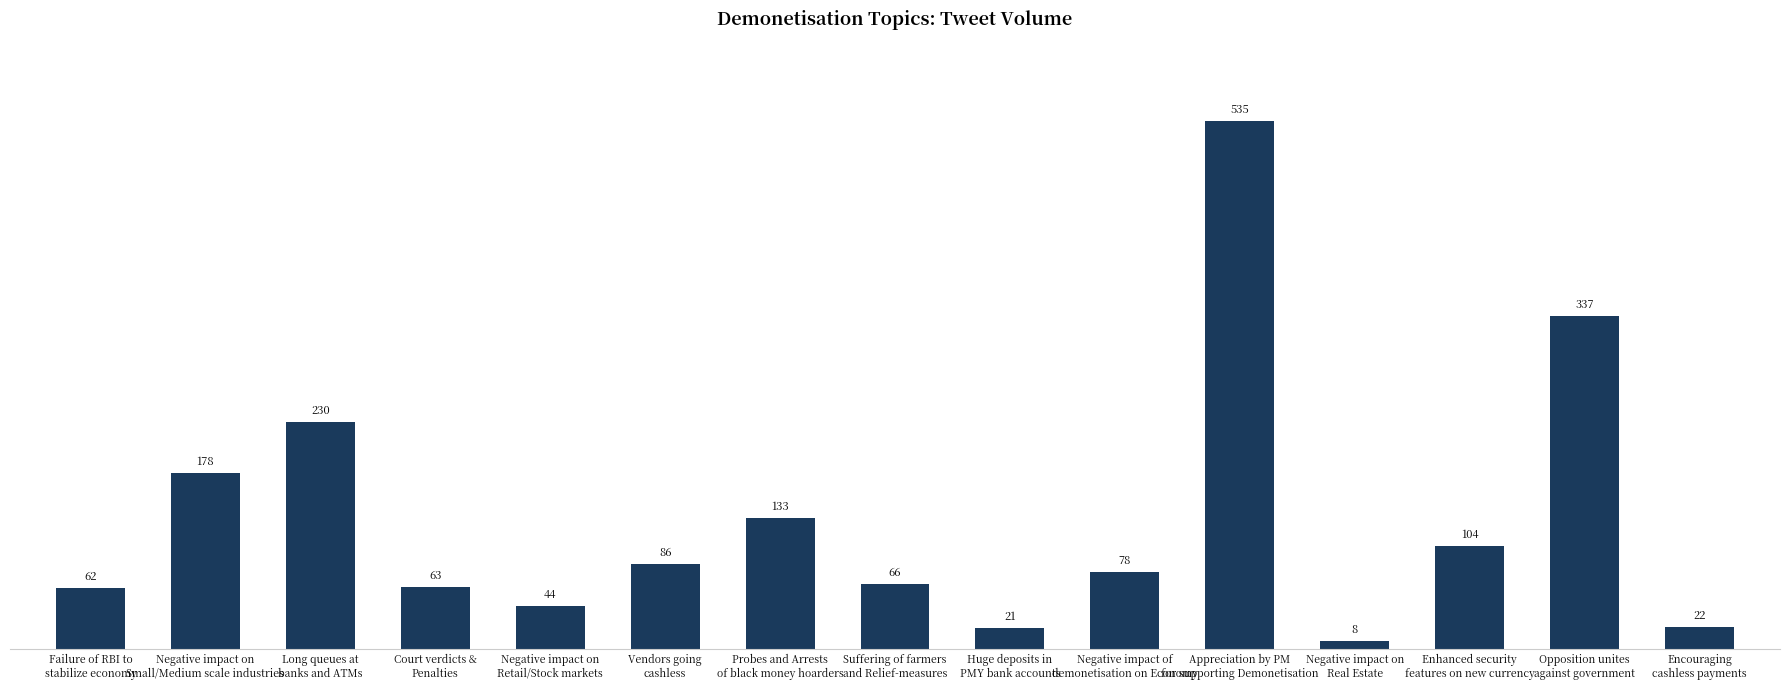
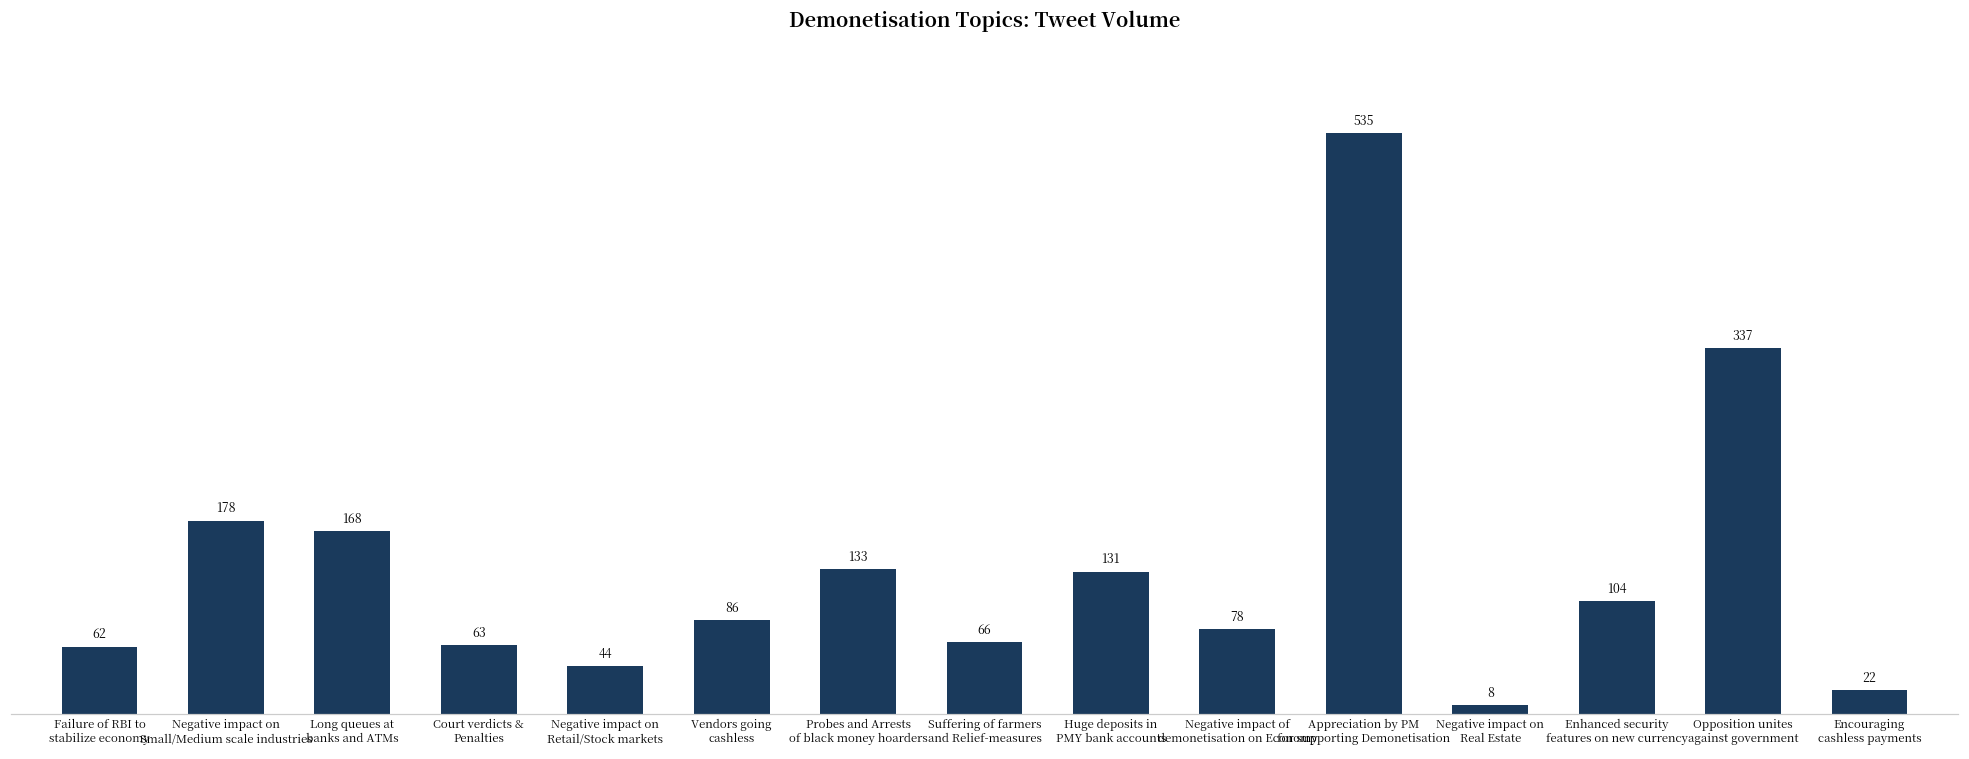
  {
    "Failure of RBI to stabilize economy": 62,
    "Negative impact on Small/Medium scale industries": 178,
-   "Long queues at banks and ATMs": 230,
+   "Long queues at banks and ATMs": 168,
    "Court verdicts & Penalties": 63,
    "Negative impact on Retail/Stock markets": 44,
    "Vendors going cashless": 86,
    "Probes and Arrests of black money hoarders": 133,
    "Suffering of farmers and Relief-measures": 66,
-   "Huge deposits in PMY bank accounts": 21,
+   "Huge deposits in PMY bank accounts": 131,
    "Negative impact on Real Estate": 8,
    "Enhanced security features on new currency": 104,
    "Opposition unites against government": 337,
    "Encouraging cashless payments": 22
  }
